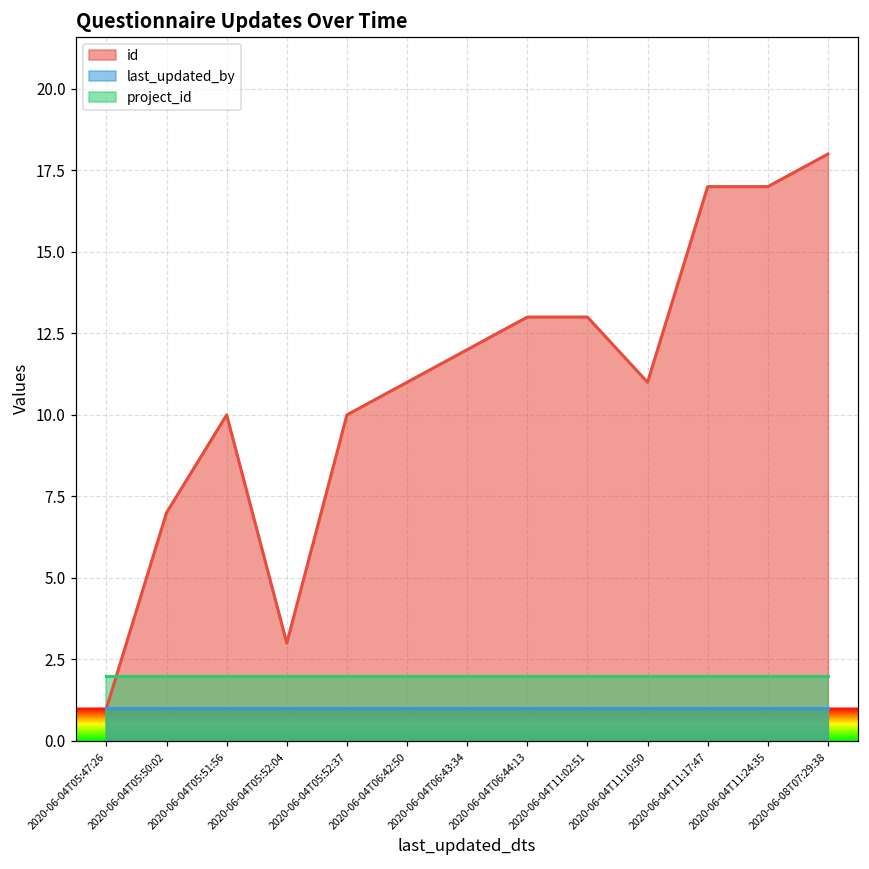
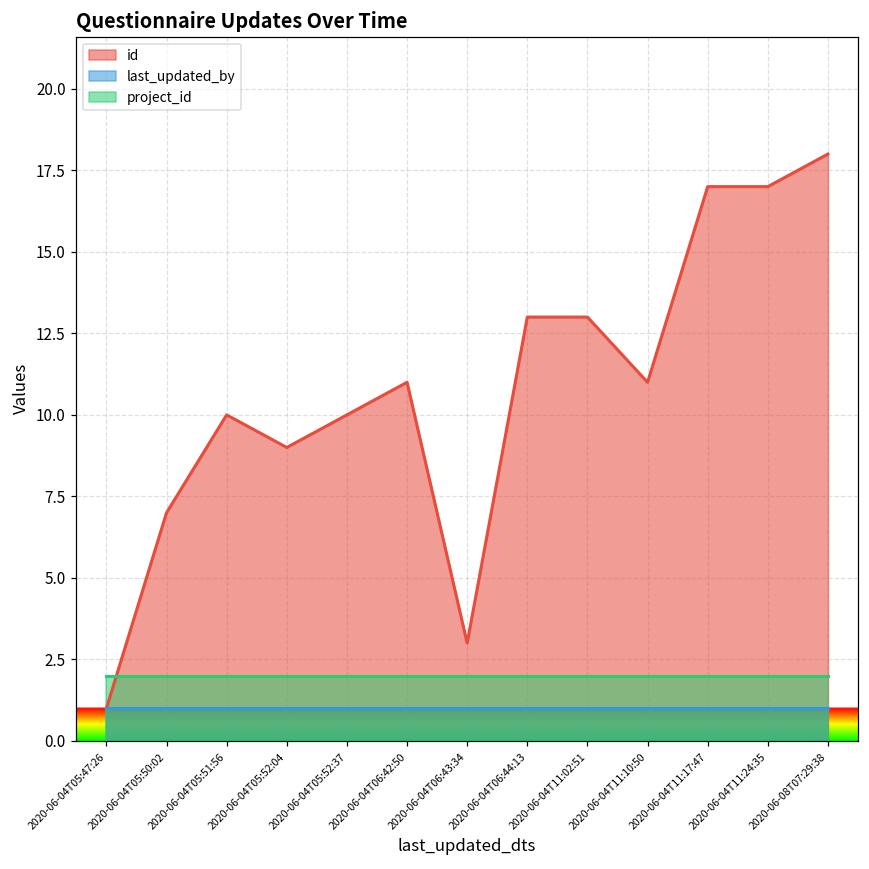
  {
    "id": {
      "2020-06-04T05:50:02": 7,
      "2020-06-04T05:51:56": 10,
-     "2020-06-04T05:52:04": 3,
+     "2020-06-04T05:52:04": 9,
      "2020-06-04T05:52:37": 10,
      "2020-06-04T06:42:50": 11,
-     "2020-06-04T06:43:34": 12,
+     "2020-06-04T06:43:34": 3,
      "2020-06-04T06:44:13": 13,
      "2020-06-04T11:02:51": 13,
      "2020-06-04T11:10:50": 11,
      "2020-06-04T11:17:47": 17,
      "2020-06-04T11:24:35": 17,
      "2020-06-08T07:29:38": 18
    },
    "last_updated_by": {
      "2020-06-04T05:50:02": 1,
      "2020-06-04T05:51:56": 1,
      "2020-06-04T05:52:04": 1,
      "2020-06-04T05:52:37": 1,
      "2020-06-04T06:42:50": 1,
      "2020-06-04T06:43:34": 1,
      "2020-06-04T06:44:13": 1,
      "2020-06-04T11:02:51": 1,
      "2020-06-04T11:10:50": 1,
      "2020-06-04T11:17:47": 1,
      "2020-06-04T11:24:35": 1,
      "2020-06-08T07:29:38": 1
    },
    "project_id": {
      "2020-06-04T05:47:26": 2,
      "2020-06-04T05:50:02": 2,
      "2020-06-04T05:51:56": 2,
      "2020-06-04T05:52:04": 2,
      "2020-06-04T05:52:37": 2,
      "2020-06-04T06:42:50": 2,
      "2020-06-04T06:43:34": 2,
      "2020-06-04T06:44:13": 2,
      "2020-06-04T11:02:51": 2,
      "2020-06-04T11:10:50": 2,
      "2020-06-04T11:17:47": 2,
      "2020-06-04T11:24:35": 2,
      "2020-06-08T07:29:38": 2
    }
  }
